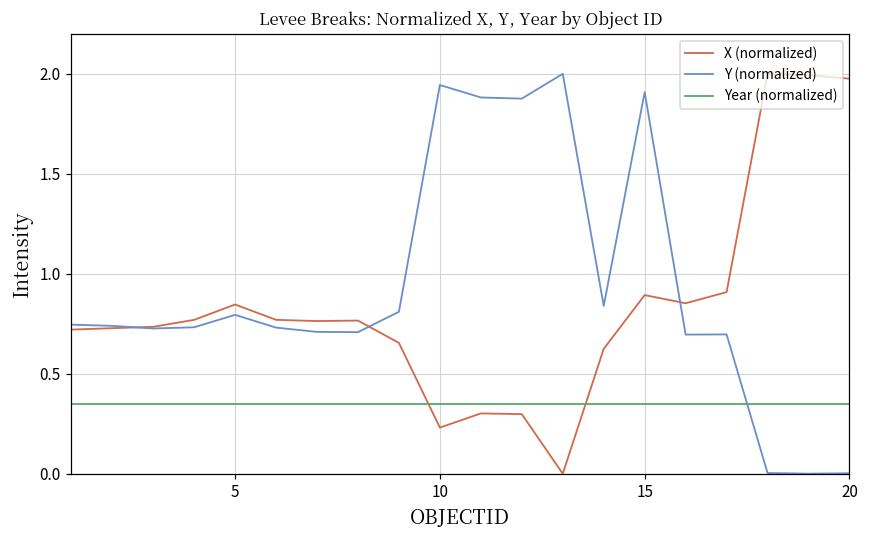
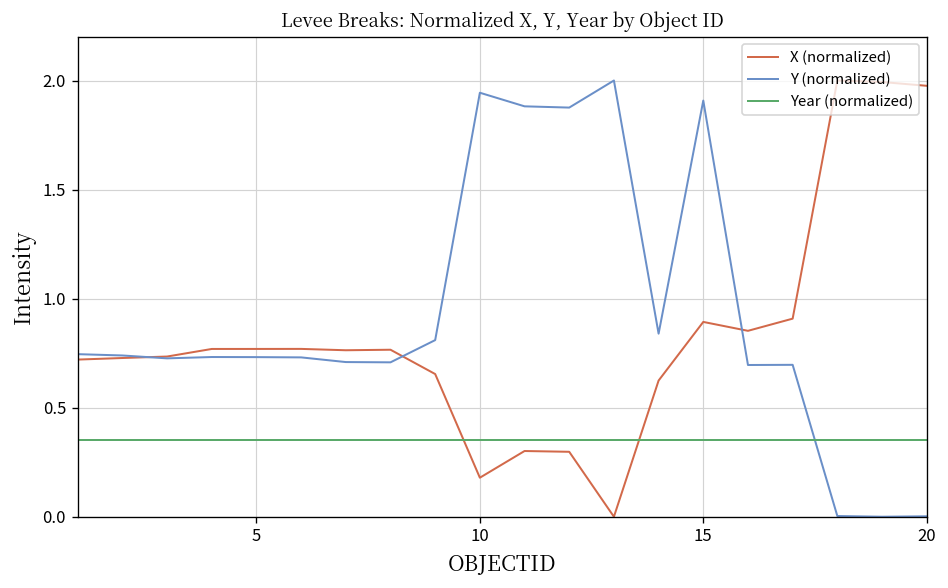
  {
    "X (normalized)": {
-     "5": 0.85,
-     "10": 0.23,
+     "5": 0.77,
+     "10": 0.18,
      "15": 0.89,
      "20": 1.98
    },
    "Y (normalized)": {
-     "5": 0.79,
+     "5": 0.73,
      "10": 1.94,
      "15": 1.91,
      "20": 0.00
    },
    "Year (normalized)": {
      "5": 0.35,
      "10": 0.35,
      "15": 0.35,
      "20": 0.35
    }
  }
